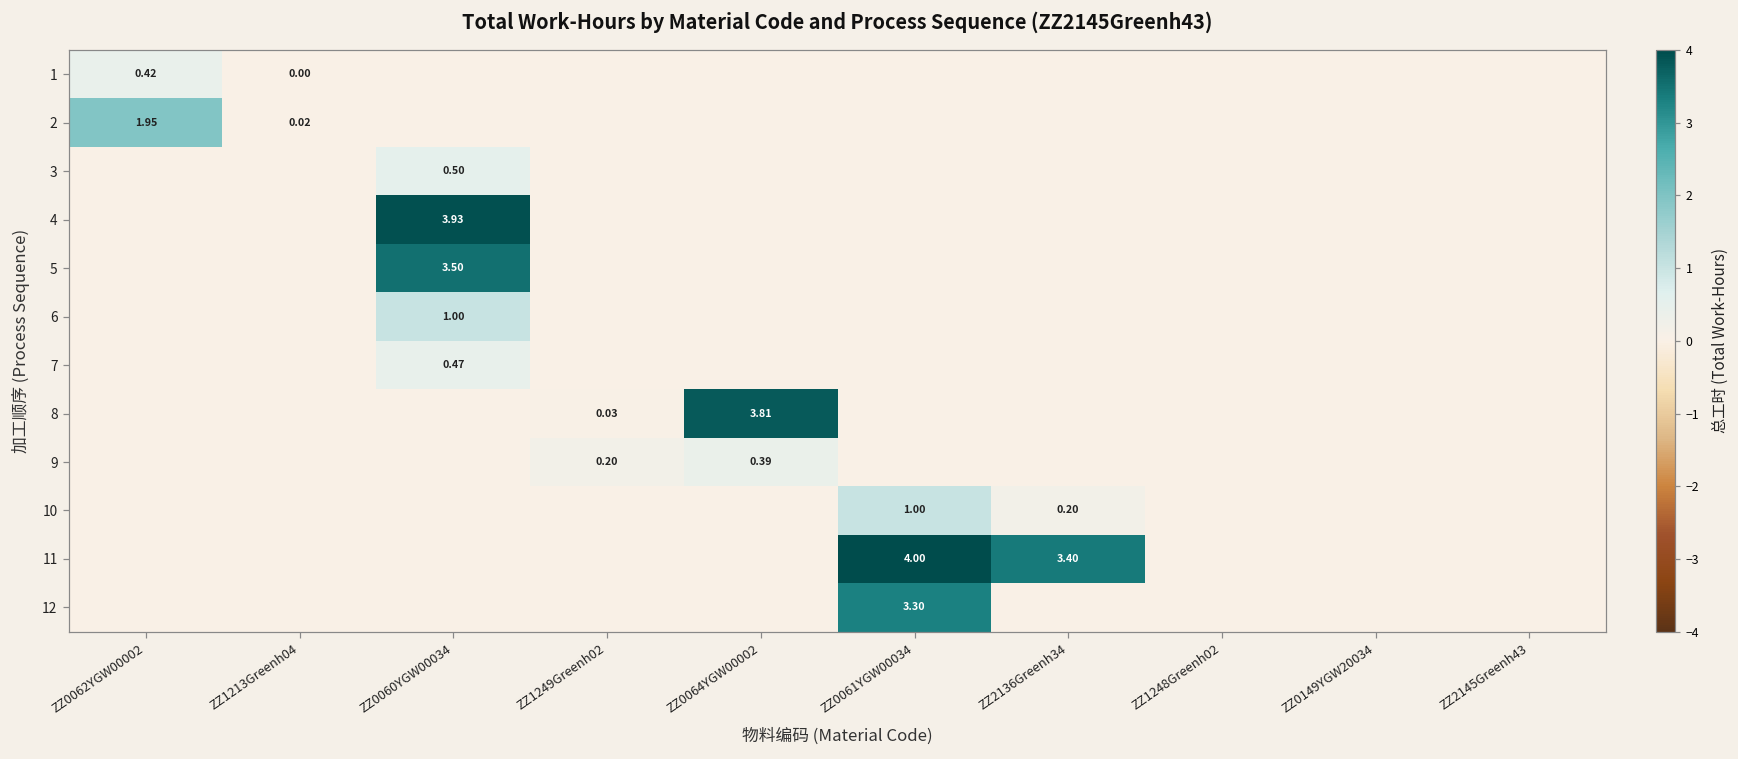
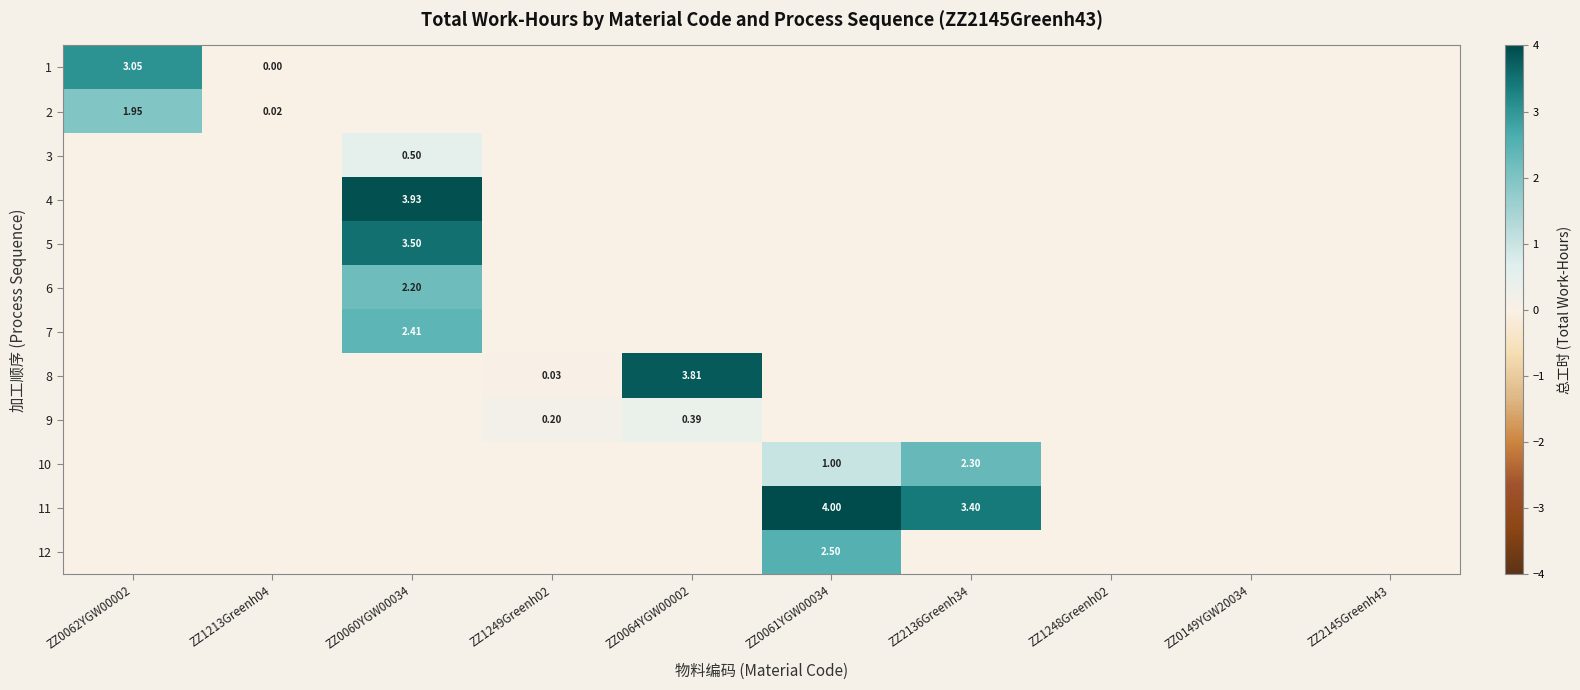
  {
    "1": {
-     "ZZ0062YGW00002": 0.42,
+     "ZZ0062YGW00002": 3.05,
      "ZZ1213Greenh04": 0.00
    },
    "2": {
      "ZZ0062YGW00002": 1.95,
      "ZZ1213Greenh04": 0.02
    },
    "3": {
      "ZZ0060YGW00034": 0.50
    },
    "4": {
      "ZZ0060YGW00034": 3.93
    },
    "5": {
      "ZZ0060YGW00034": 3.50
    },
    "6": {
-     "ZZ0060YGW00034": 1.00
+     "ZZ0060YGW00034": 2.20
    },
    "7": {
-     "ZZ0060YGW00034": 0.47
+     "ZZ0060YGW00034": 2.41
    },
    "8": {
      "ZZ1249Greenh02": 0.03,
      "ZZ0064YGW00002": 3.81
    },
    "9": {
      "ZZ1249Greenh02": 0.20,
      "ZZ0064YGW00002": 0.39
    },
    "10": {
      "ZZ0061YGW00034": 1.00,
-     "ZZ2136Greenh34": 0.20
+     "ZZ2136Greenh34": 2.30
    },
    "11": {
      "ZZ0061YGW00034": 4.00,
      "ZZ2136Greenh34": 3.40
    },
    "12": {
-     "ZZ0061YGW00034": 3.30
+     "ZZ0061YGW00034": 2.50
    }
  }
